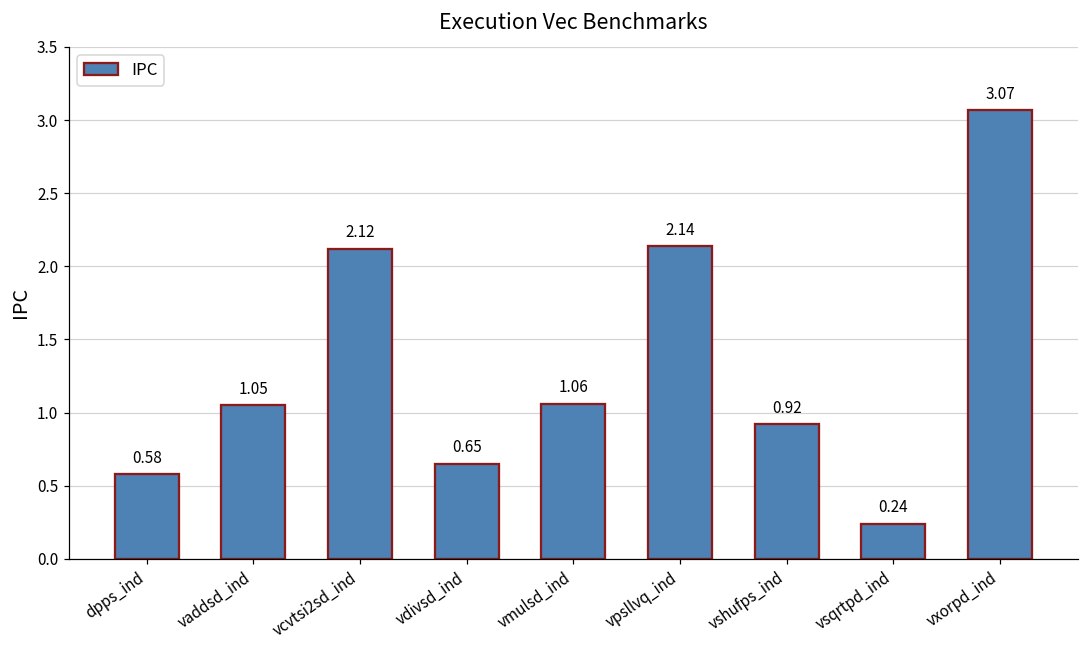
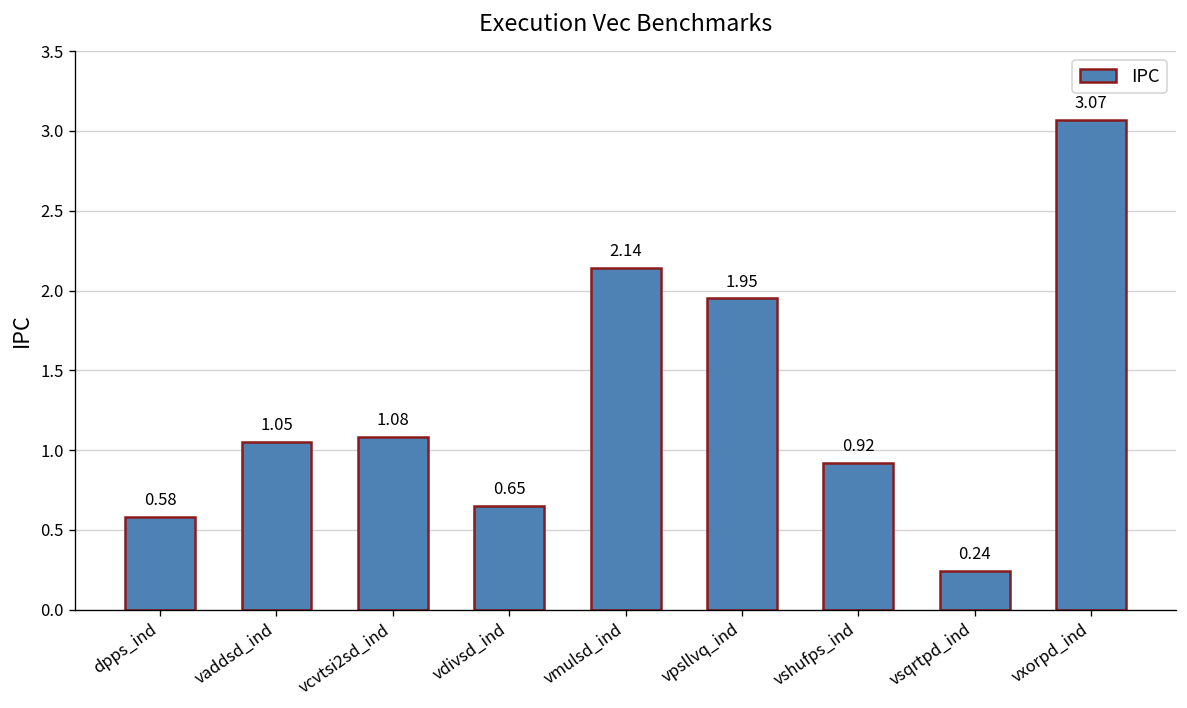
  {
    "dpps_ind": 0.58,
    "vaddsd_ind": 1.05,
-   "vcvtsi2sd_ind": 2.12,
+   "vcvtsi2sd_ind": 1.08,
    "vdivsd_ind": 0.65,
-   "vmulsd_ind": 1.06,
-   "vpsllvq_ind": 2.14,
+   "vmulsd_ind": 2.14,
+   "vpsllvq_ind": 1.95,
    "vshufps_ind": 0.92,
    "vsqrtpd_ind": 0.24,
    "vxorpd_ind": 3.07
  }
